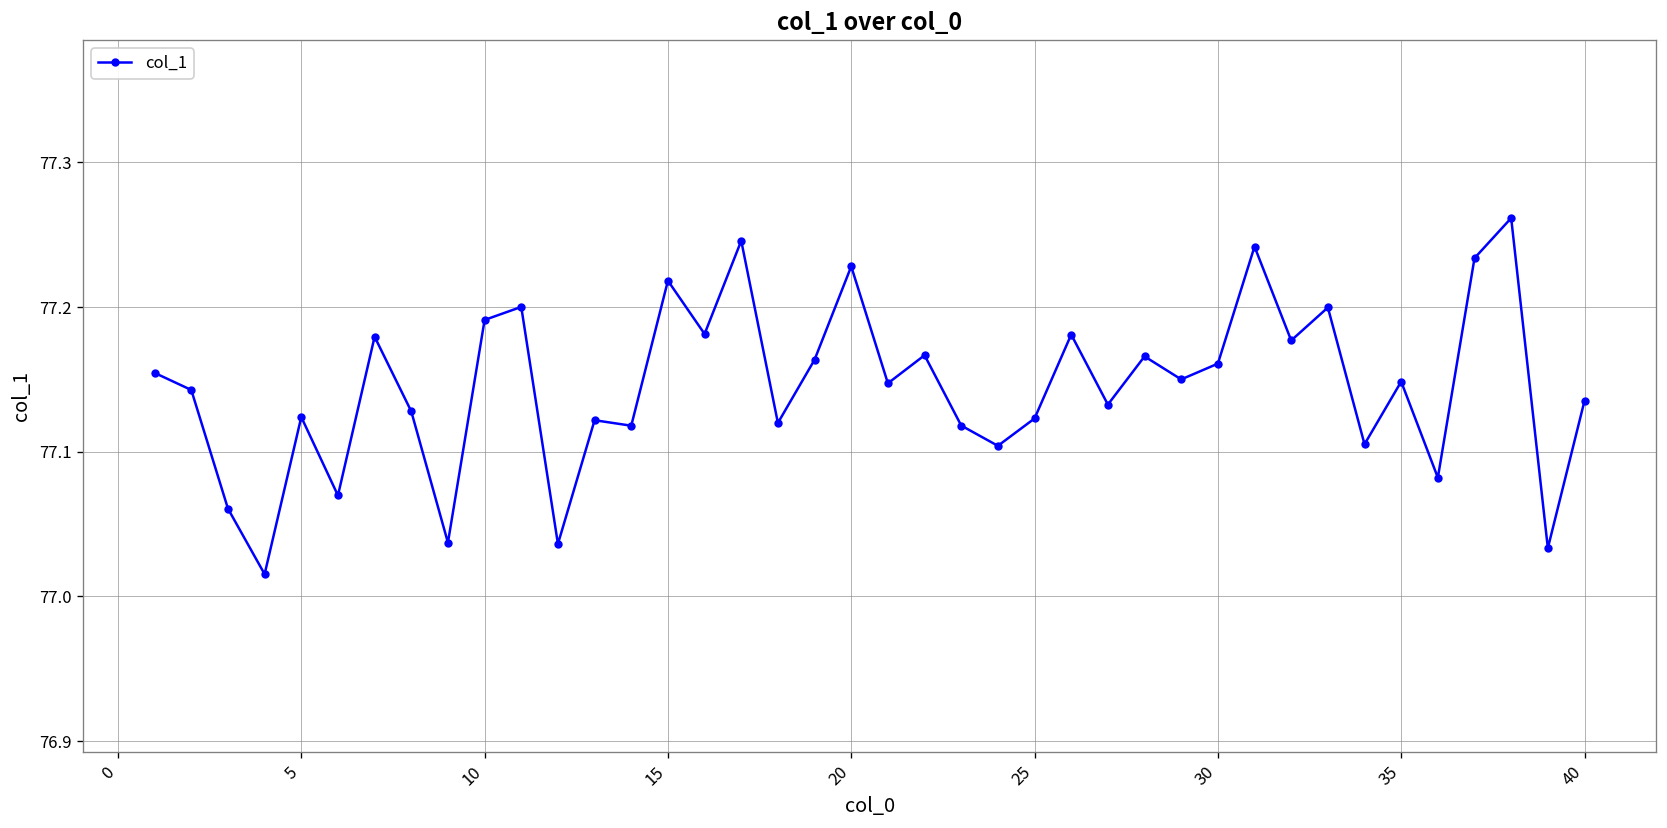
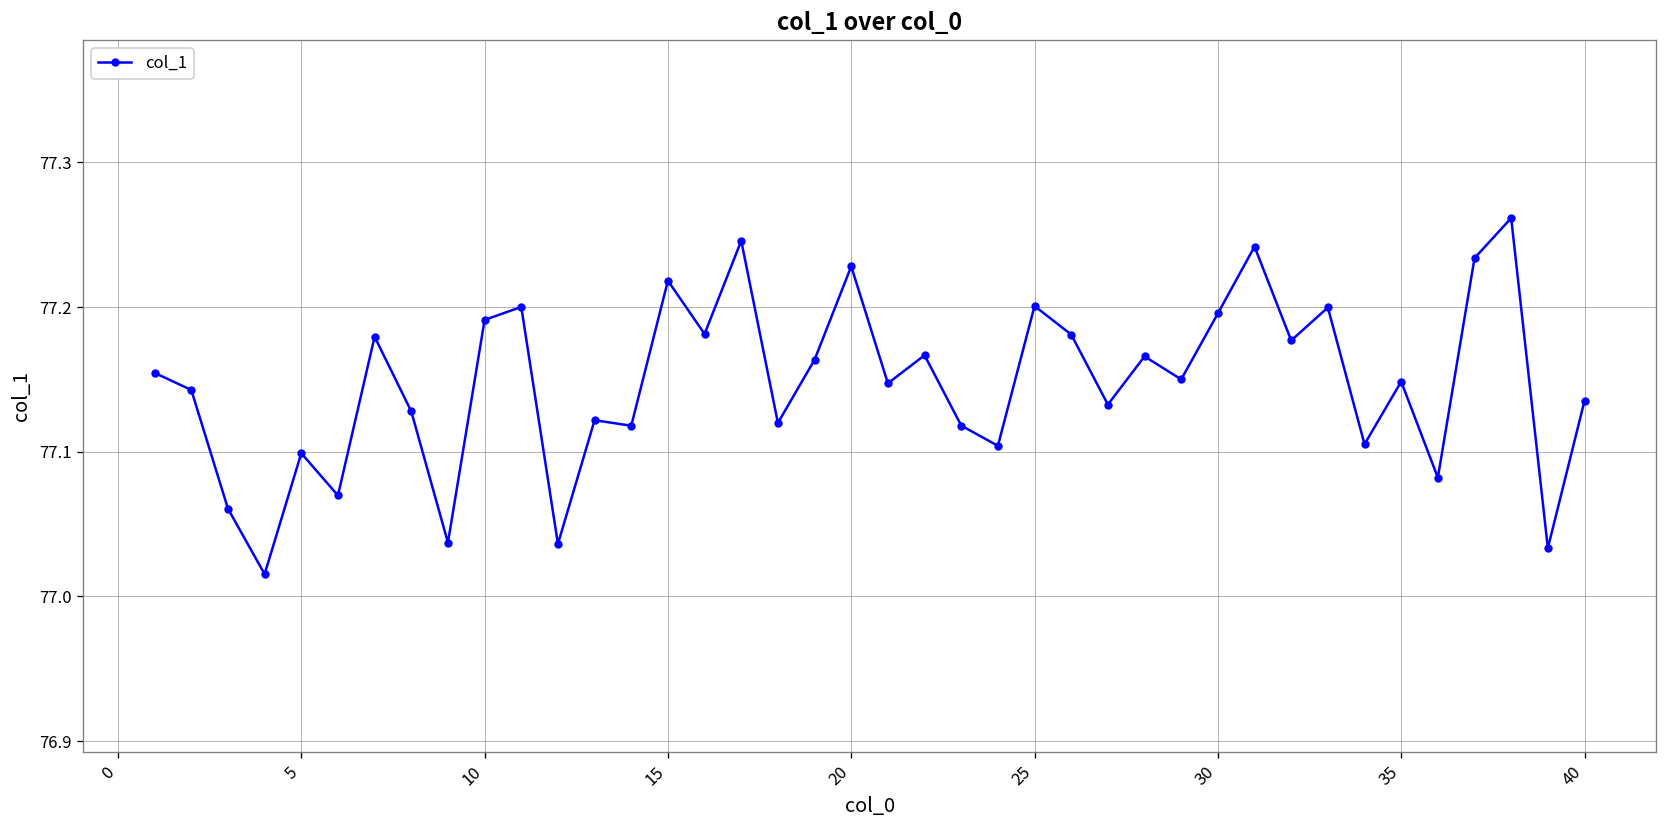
  {
-   "5": 77.124,
+   "5": 77.099,
    "10": 77.191,
    "15": 77.218,
    "20": 77.228,
-   "25": 77.123,
-   "30": 77.161,
+   "25": 77.201,
+   "30": 77.196,
    "35": 77.149,
    "40": 77.135
  }
